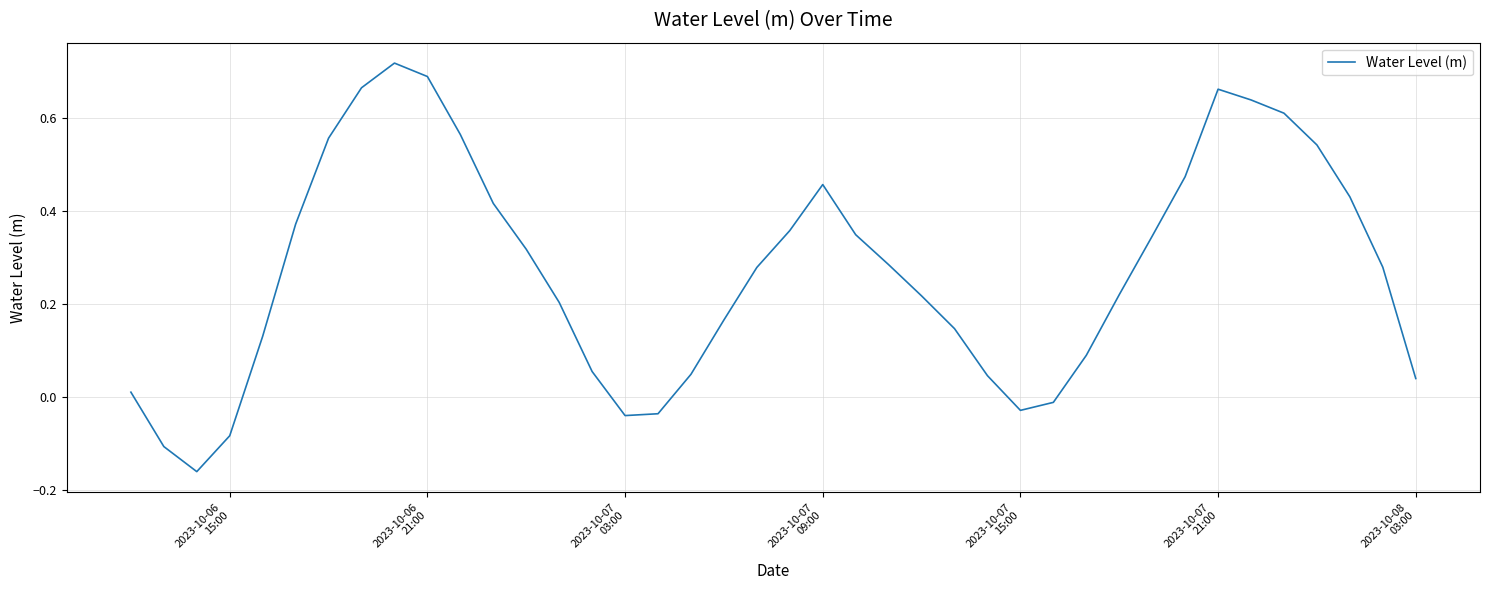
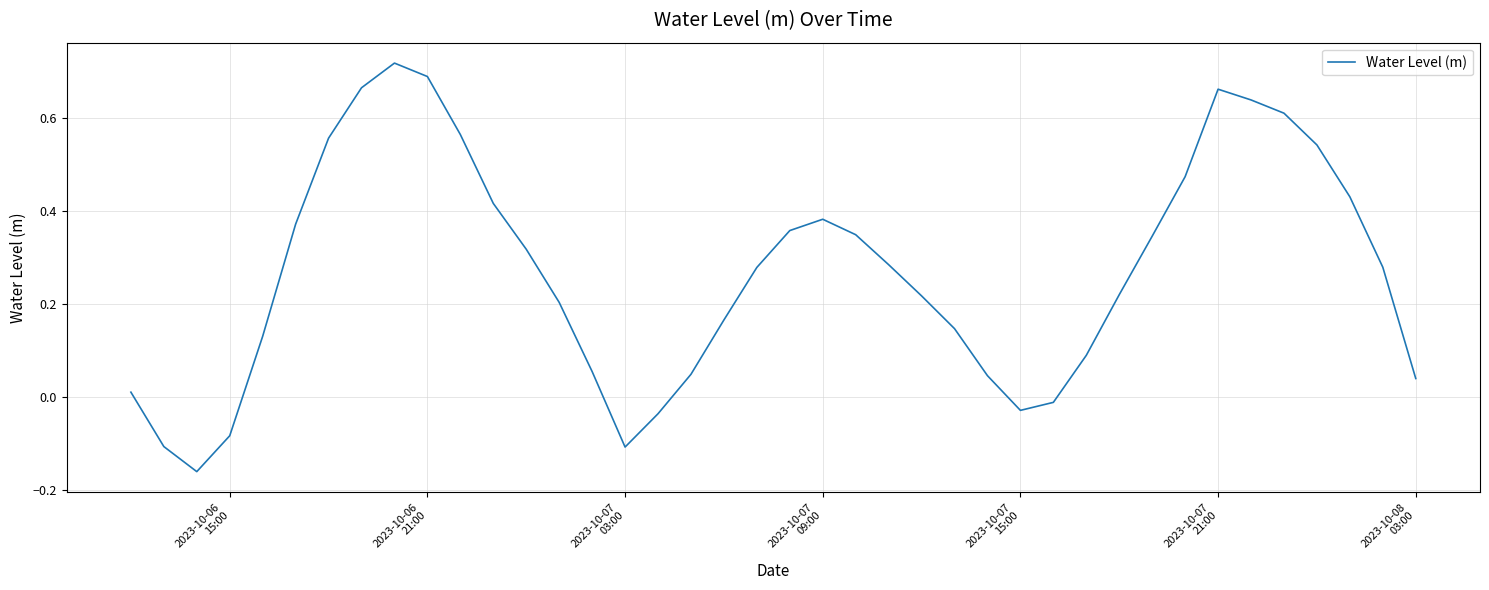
  {
    "2023-10-06 15:00": -0.08,
    "2023-10-06 21:00": 0.69,
-   "2023-10-07 03:00": -0.04,
-   "2023-10-07 09:00": 0.46,
+   "2023-10-07 03:00": -0.11,
+   "2023-10-07 09:00": 0.38,
    "2023-10-07 15:00": -0.03,
    "2023-10-07 21:00": 0.66,
    "2023-10-08 03:00": 0.04
  }
